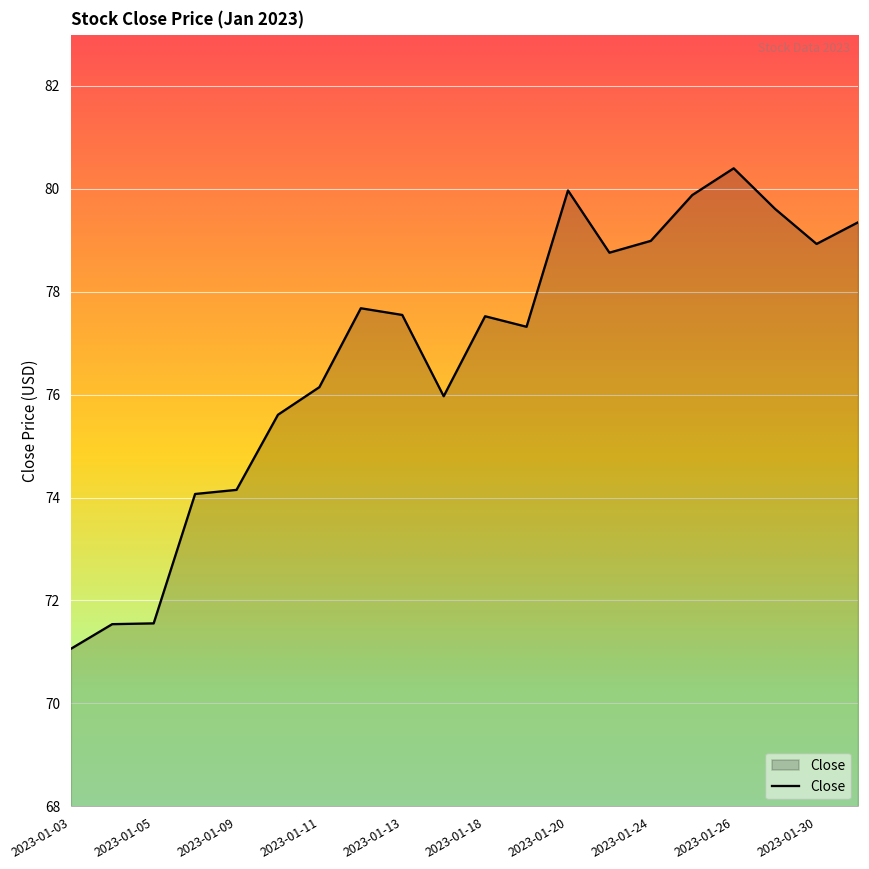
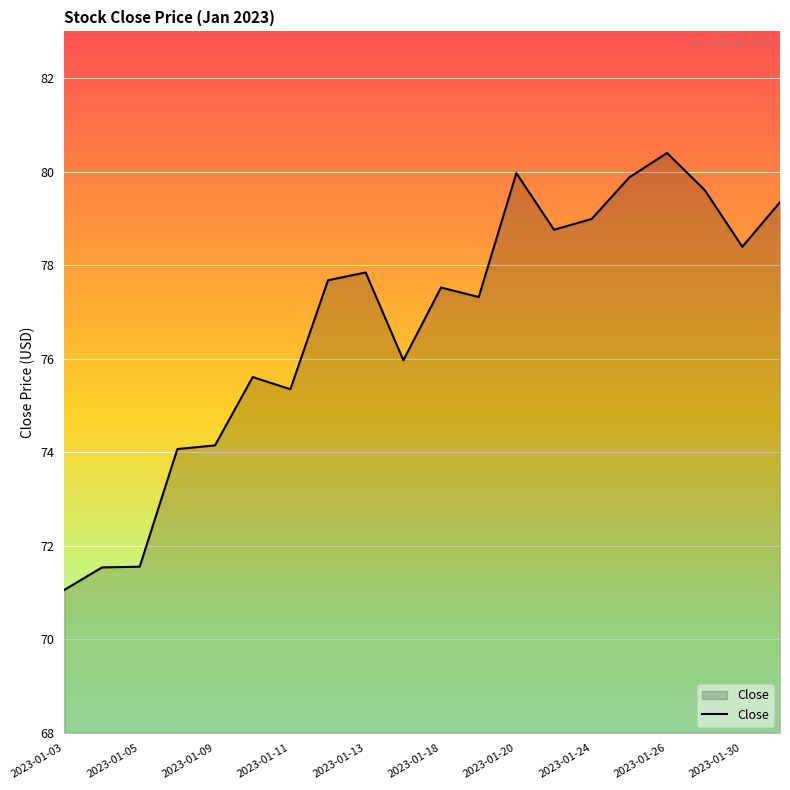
  {
    "2023-01-03": 71.1,
    "2023-01-05": 71.6,
    "2023-01-09": 74.2,
-   "2023-01-11": 76.1,
-   "2023-01-13": 77.6,
+   "2023-01-11": 75.3,
+   "2023-01-13": 77.8,
    "2023-01-18": 77.5,
    "2023-01-20": 80.0,
    "2023-01-24": 79.0,
    "2023-01-26": 80.4,
-   "2023-01-30": 78.9
+   "2023-01-30": 78.4
  }
